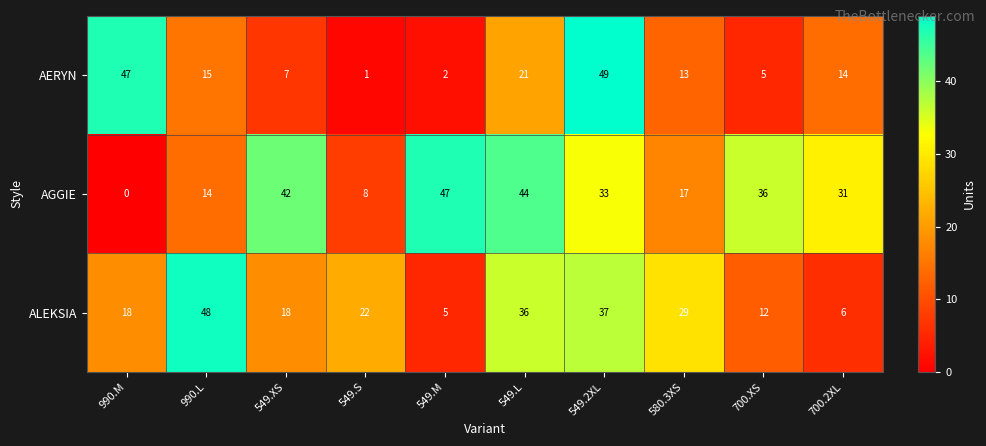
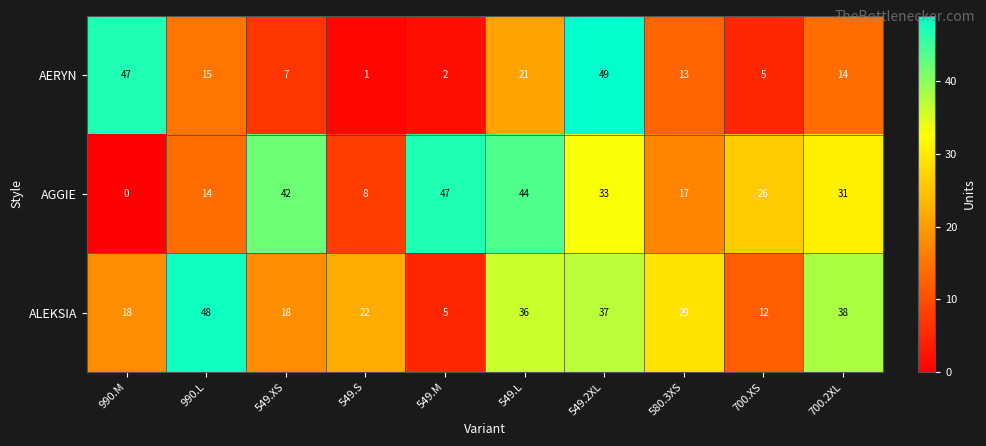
  {
    "AERYN": {
      "990.M": 47,
      "990.L": 15,
      "549.XS": 7,
      "549.S": 1,
      "549.M": 2,
      "549.L": 21,
      "549.2XL": 49,
      "580.3XS": 13,
      "700.XS": 5,
      "700.2XL": 14
    },
    "AGGIE": {
      "990.M": 0,
      "990.L": 14,
      "549.XS": 42,
      "549.S": 8,
      "549.M": 47,
      "549.L": 44,
      "549.2XL": 33,
      "580.3XS": 17,
-     "700.XS": 36,
+     "700.XS": 26,
      "700.2XL": 31
    },
    "ALEKSIA": {
      "990.M": 18,
      "990.L": 48,
      "549.XS": 18,
      "549.S": 22,
      "549.M": 5,
      "549.L": 36,
      "549.2XL": 37,
      "580.3XS": 29,
      "700.XS": 12,
-     "700.2XL": 6
+     "700.2XL": 38
    }
  }
